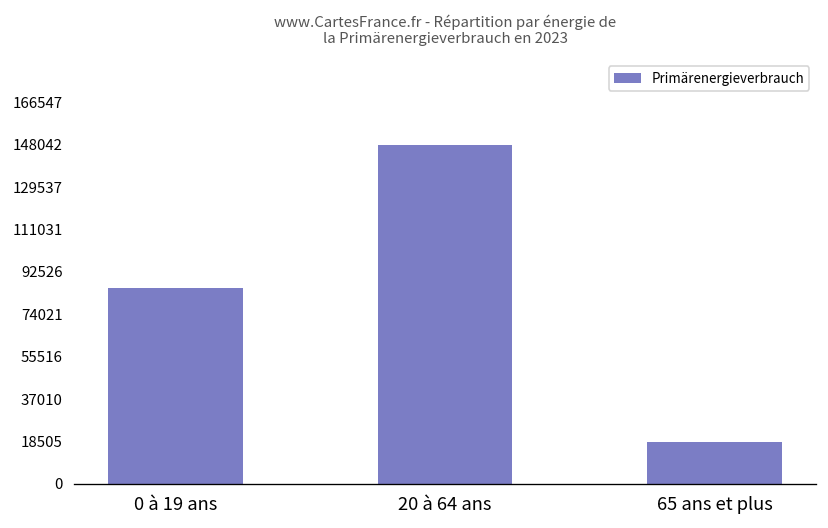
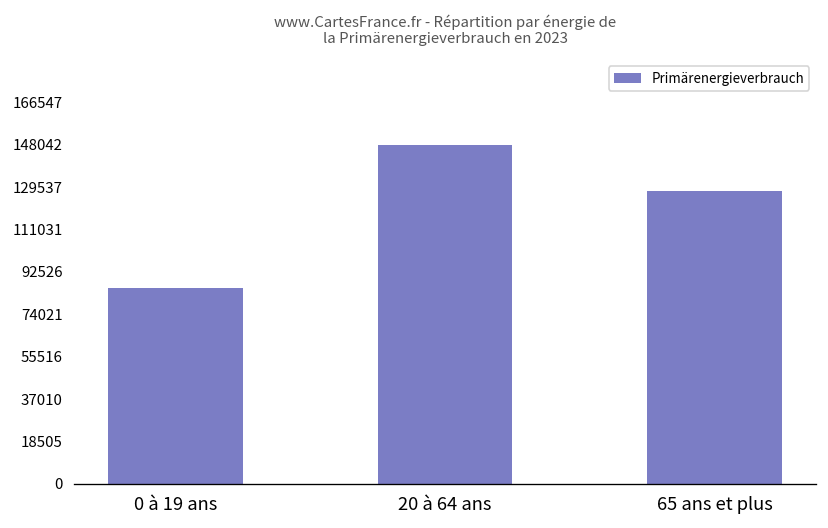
  {
    "0 à 19 ans": 85000,
    "20 à 64 ans": 148000,
-   "65 ans et plus": 18000
+   "65 ans et plus": 128000
  }
